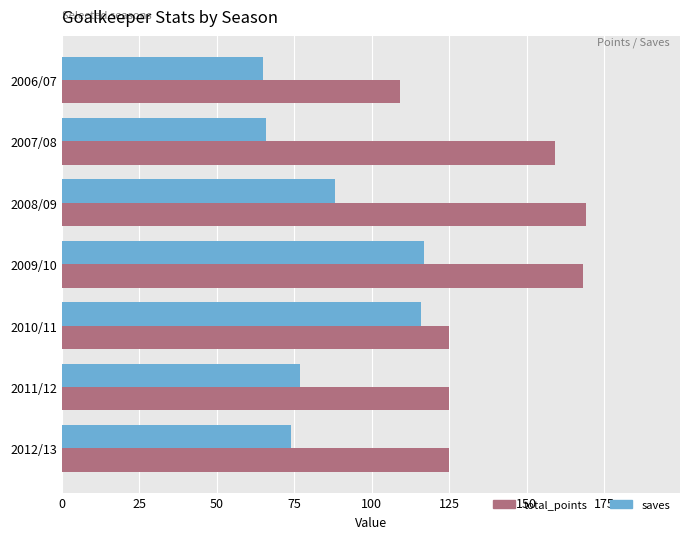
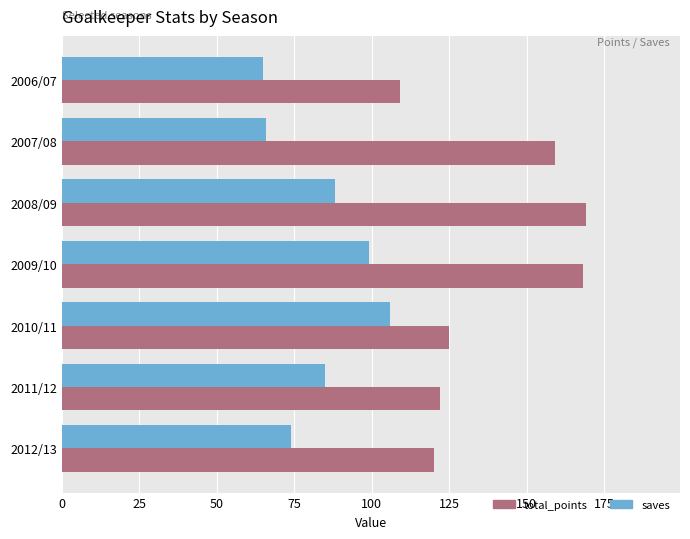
  {
    "total_points": {
      "2006/07": 109,
      "2007/08": 159,
      "2008/09": 169,
      "2009/10": 168,
      "2010/11": 125,
-     "2011/12": 125,
-     "2012/13": 125
+     "2011/12": 122,
+     "2012/13": 120
    },
    "saves": {
      "2006/07": 65,
      "2007/08": 66,
      "2008/09": 88,
-     "2009/10": 117,
-     "2010/11": 116,
-     "2011/12": 77,
+     "2009/10": 99,
+     "2010/11": 106,
+     "2011/12": 85,
      "2012/13": 74
    }
  }
